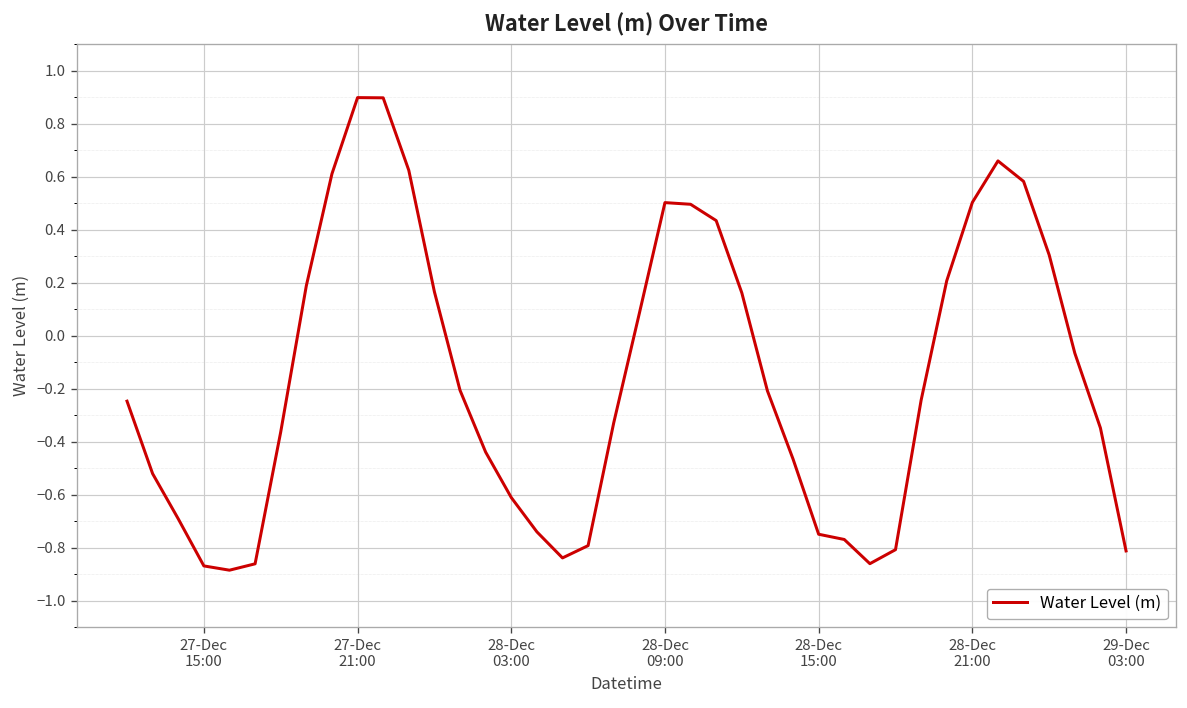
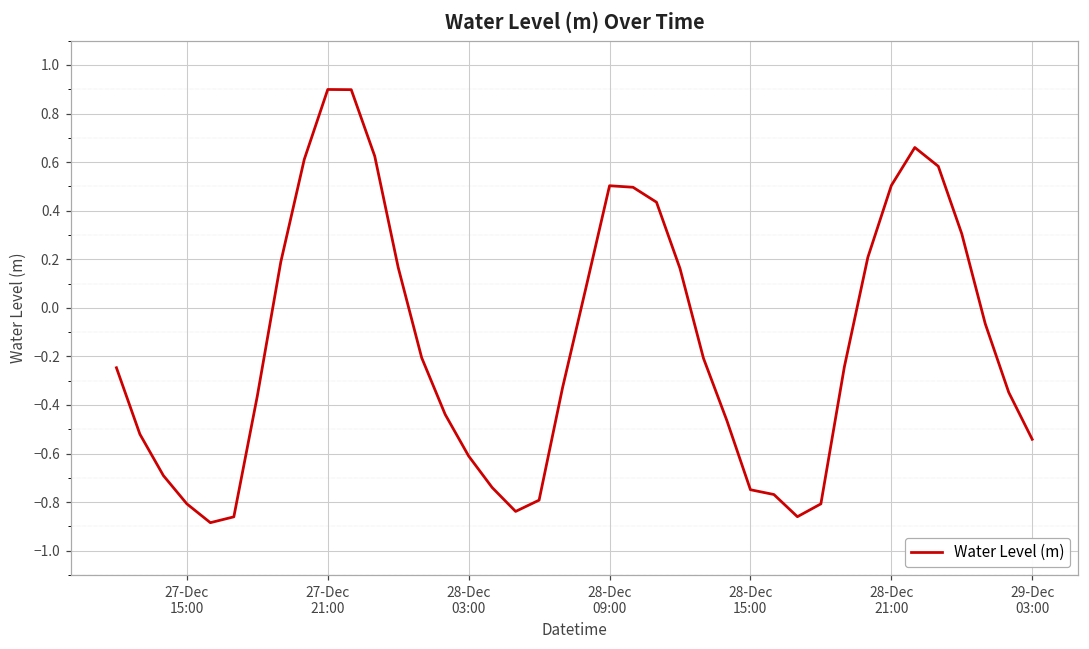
  {
-   "27-Dec 15:00": -0.87,
+   "27-Dec 15:00": -0.81,
    "27-Dec 21:00": 0.90,
    "28-Dec 03:00": -0.61,
    "28-Dec 09:00": 0.50,
    "28-Dec 15:00": -0.75,
    "28-Dec 21:00": 0.50,
-   "29-Dec 03:00": -0.81
+   "29-Dec 03:00": -0.54
  }
